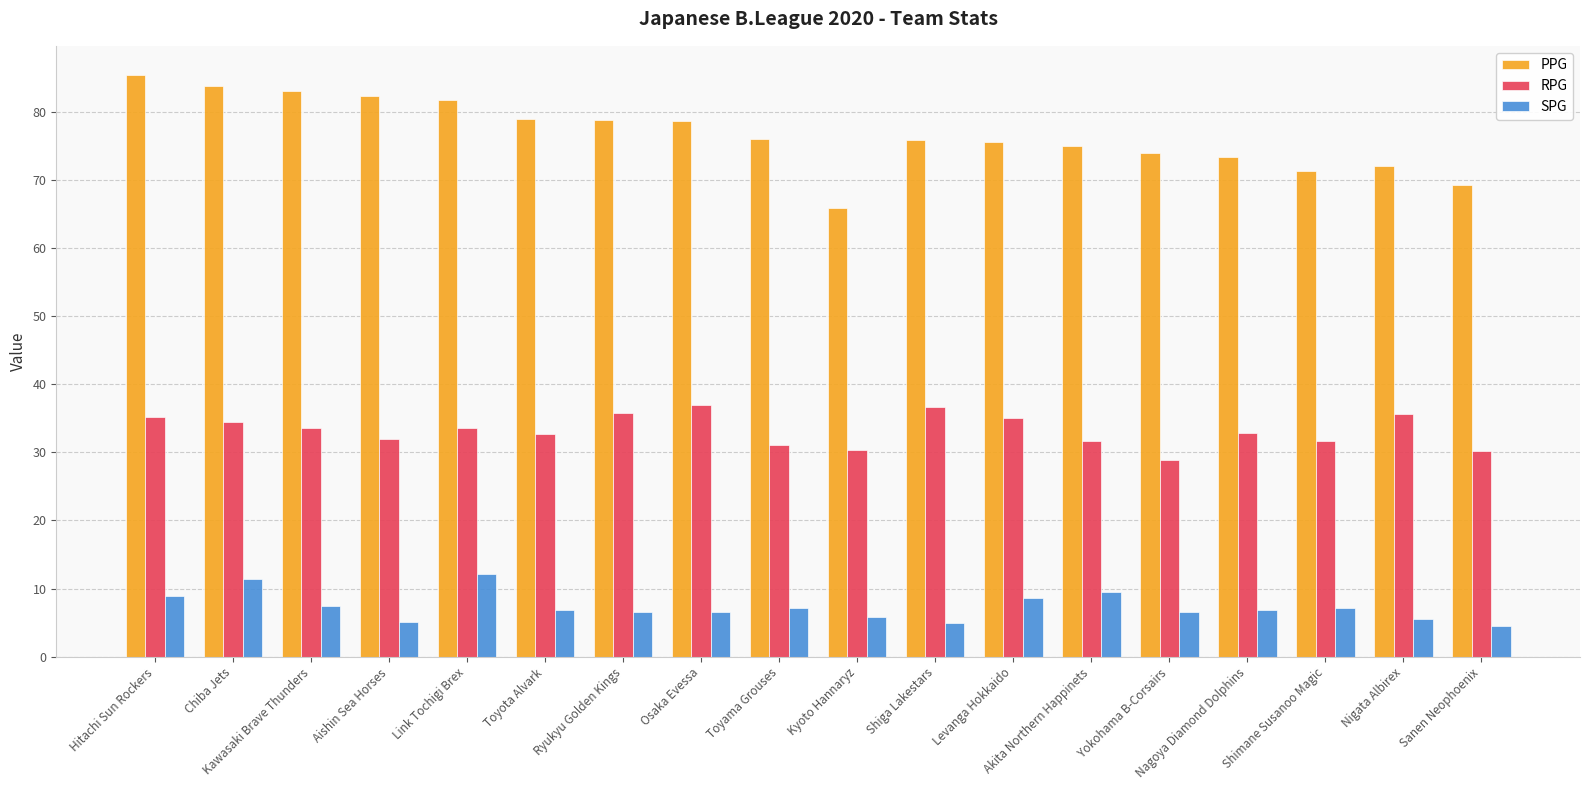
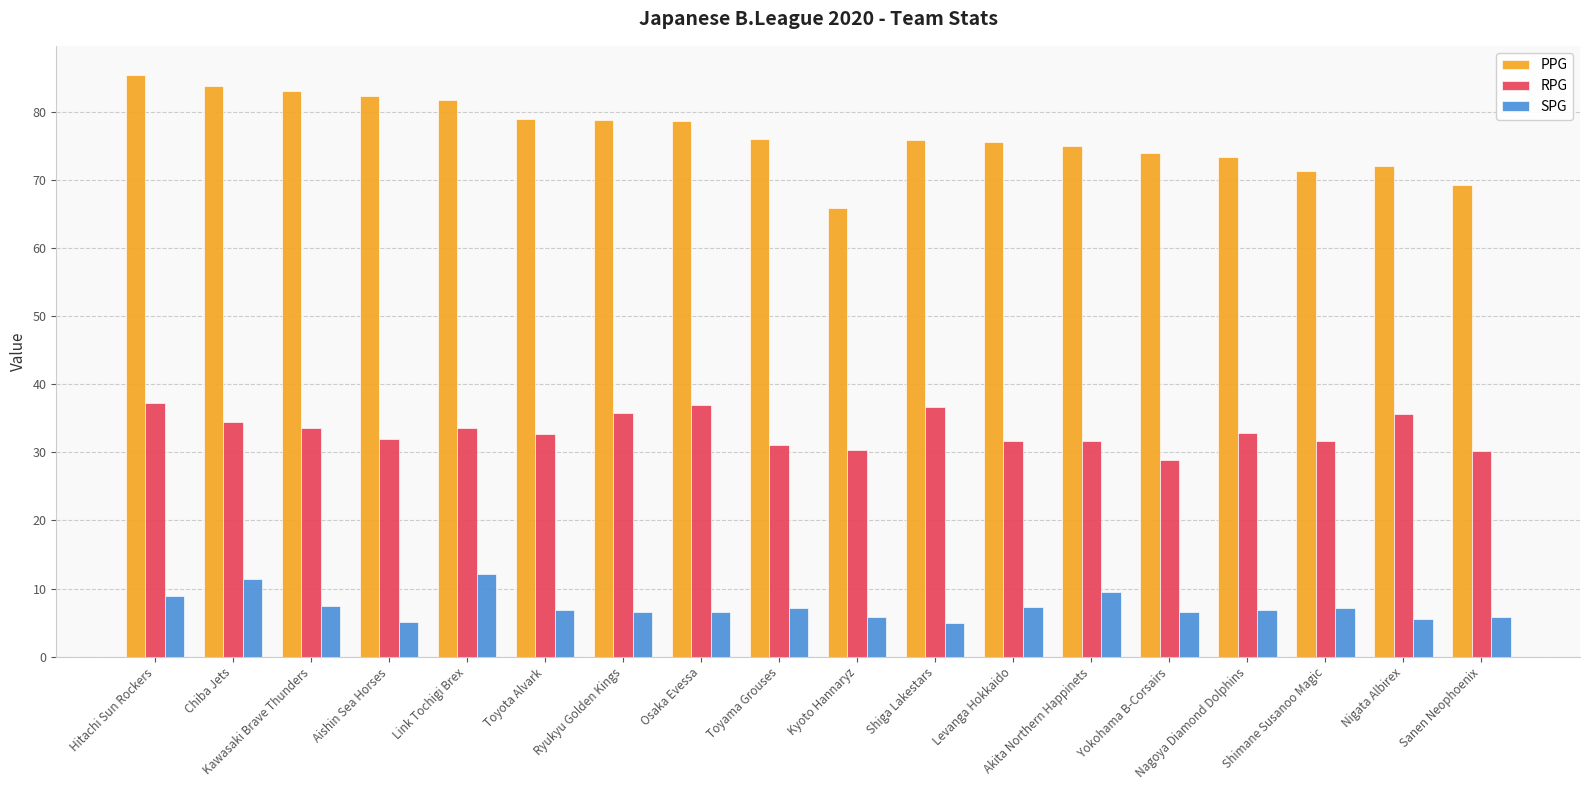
  {
    "PPG": {
      "Hitachi Sun Rockers": 85,
      "Chiba Jets": 84,
      "Kawasaki Brave Thunders": 83,
      "Aishin Sea Horses": 82,
      "Link Tochigi Brex": 82,
      "Toyota Alvark": 79,
      "Ryukyu Golden Kings": 79,
      "Osaka Evessa": 79,
      "Toyama Grouses": 76,
      "Kyoto Hannaryz": 66,
      "Shiga Lakestars": 76,
      "Levanga Hokkaido": 76,
      "Akita Northern Happinets": 75,
      "Yokohama B-Corsairs": 74,
      "Nagoya Diamond Dolphins": 73,
      "Shimane Susanoo Magic": 71,
      "Nigata Albirex": 72,
      "Sanen Neophoenix": 69
    },
    "RPG": {
-     "Hitachi Sun Rockers": 35,
+     "Hitachi Sun Rockers": 37,
      "Chiba Jets": 34,
      "Kawasaki Brave Thunders": 34,
      "Aishin Sea Horses": 32,
      "Link Tochigi Brex": 34,
      "Toyota Alvark": 33,
      "Ryukyu Golden Kings": 36,
      "Osaka Evessa": 37,
      "Toyama Grouses": 31,
      "Kyoto Hannaryz": 30,
      "Shiga Lakestars": 37,
-     "Levanga Hokkaido": 35,
+     "Levanga Hokkaido": 32,
      "Akita Northern Happinets": 32,
      "Yokohama B-Corsairs": 29,
      "Nagoya Diamond Dolphins": 33,
      "Shimane Susanoo Magic": 32,
      "Nigata Albirex": 36,
      "Sanen Neophoenix": 30
    },
    "SPG": {
      "Hitachi Sun Rockers": 9,
      "Chiba Jets": 11,
      "Kawasaki Brave Thunders": 7,
      "Aishin Sea Horses": 5,
      "Link Tochigi Brex": 12,
      "Toyota Alvark": 7,
      "Ryukyu Golden Kings": 7,
      "Osaka Evessa": 7,
      "Toyama Grouses": 7,
      "Kyoto Hannaryz": 6,
      "Shiga Lakestars": 5,
-     "Levanga Hokkaido": 9,
+     "Levanga Hokkaido": 7,
      "Akita Northern Happinets": 10,
      "Yokohama B-Corsairs": 7,
      "Nagoya Diamond Dolphins": 7,
      "Shimane Susanoo Magic": 7,
      "Nigata Albirex": 6,
-     "Sanen Neophoenix": 5
+     "Sanen Neophoenix": 6
    }
  }
